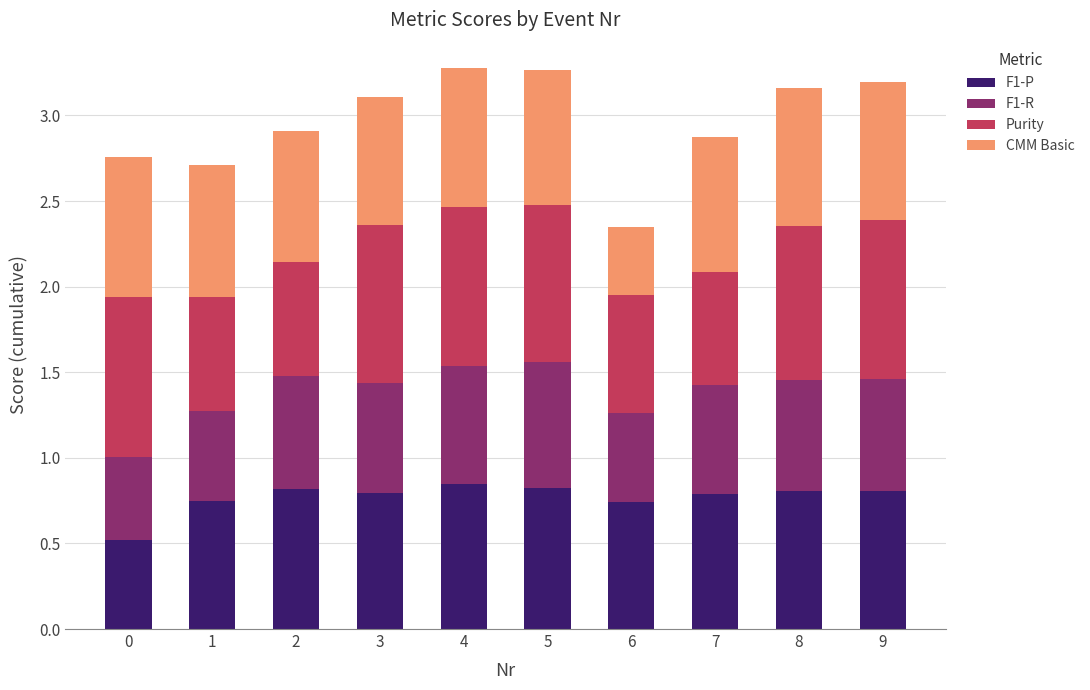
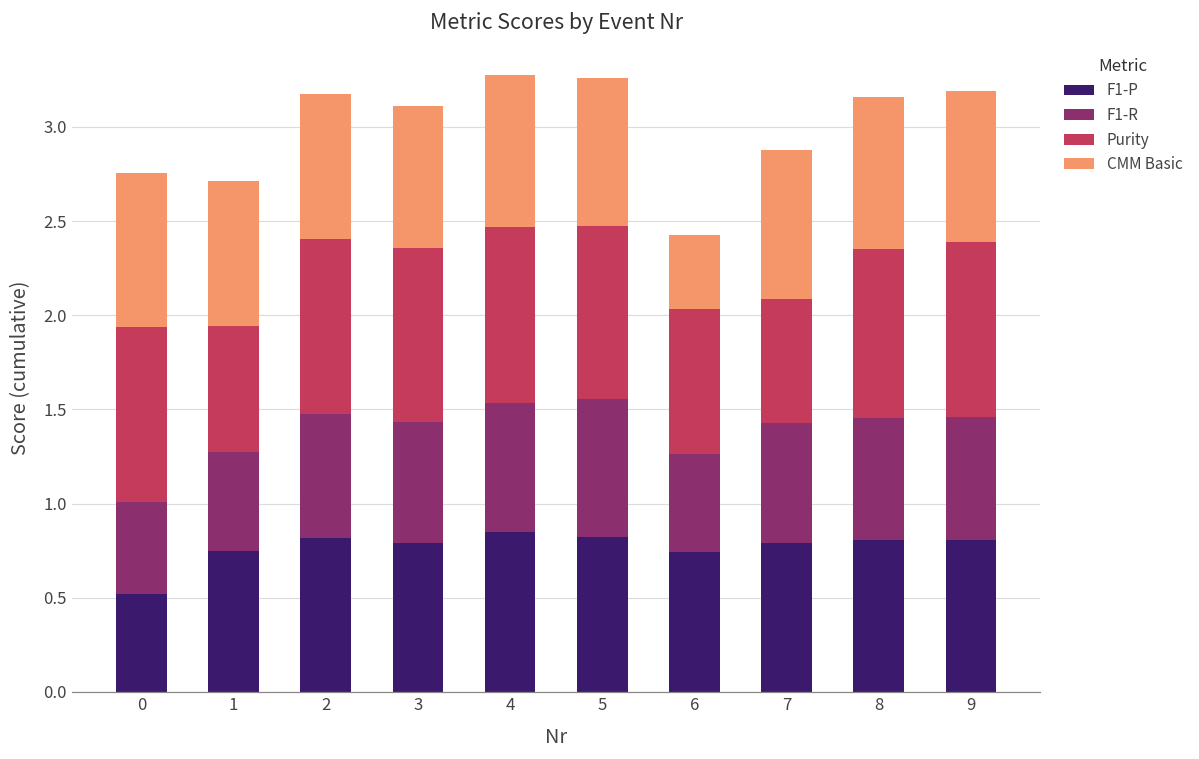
  {
    "F1-P": {
      "0": 0.52,
      "1": 0.75,
      "2": 0.82,
      "3": 0.79,
      "4": 0.85,
      "5": 0.82,
      "6": 0.74,
      "7": 0.79,
      "8": 0.80,
      "9": 0.81
    },
    "F1-R": {
      "0": 0.48,
      "1": 0.53,
      "2": 0.66,
      "3": 0.64,
      "4": 0.69,
      "5": 0.73,
      "6": 0.52,
      "7": 0.64,
      "8": 0.65,
      "9": 0.65
    },
    "Purity": {
      "0": 0.93,
      "1": 0.67,
-     "2": 0.67,
+     "2": 0.93,
      "3": 0.92,
      "4": 0.93,
      "5": 0.92,
-     "6": 0.69,
+     "6": 0.77,
      "7": 0.66,
      "8": 0.90,
      "9": 0.93
    },
    "CMM Basic": {
      "0": 0.82,
      "1": 0.77,
      "2": 0.77,
      "3": 0.75,
      "4": 0.81,
      "5": 0.79,
      "6": 0.39,
      "7": 0.79,
      "8": 0.80,
      "9": 0.81
    }
  }
